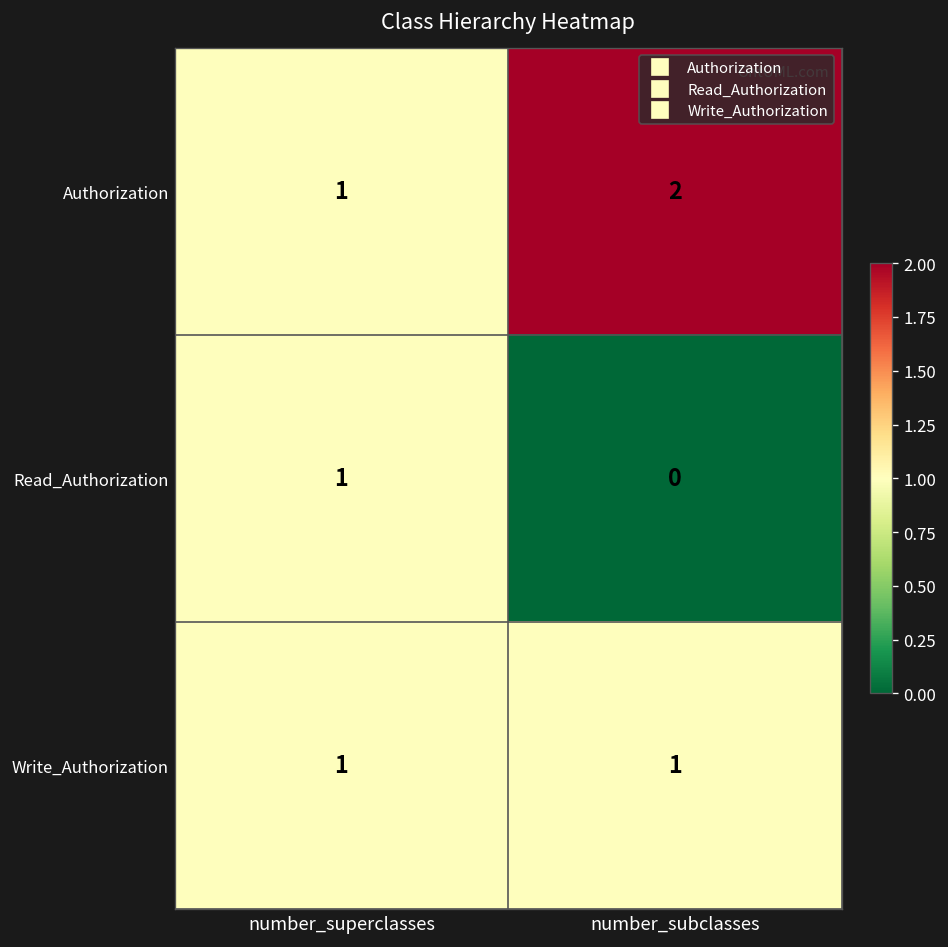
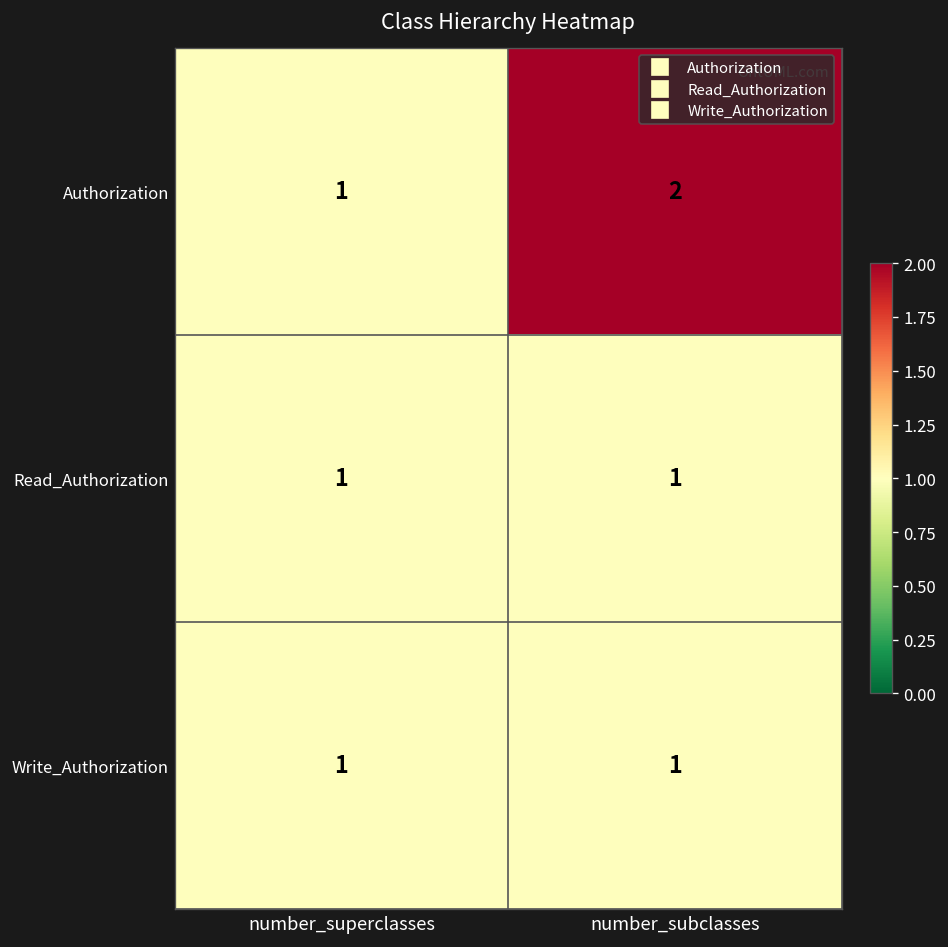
  {
    "Authorization": {
      "number_superclasses": 1,
      "number_subclasses": 2
    },
    "Read_Authorization": {
      "number_superclasses": 1,
-     "number_subclasses": 0
+     "number_subclasses": 1
    },
    "Write_Authorization": {
      "number_superclasses": 1,
      "number_subclasses": 1
    }
  }
